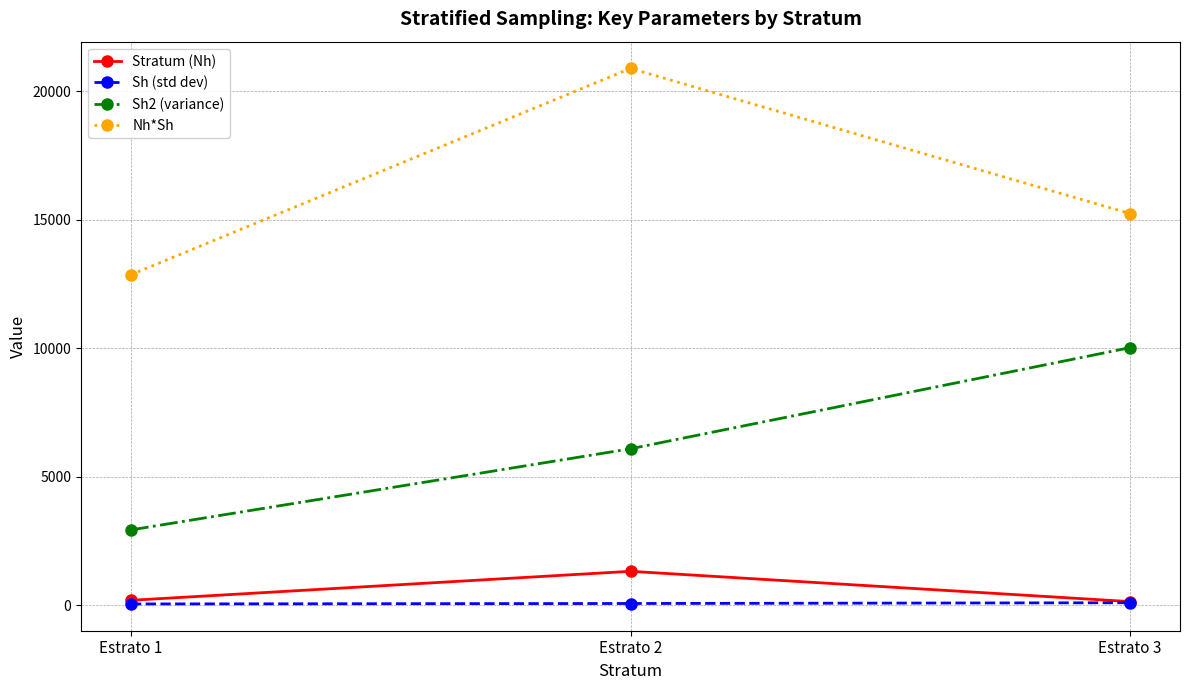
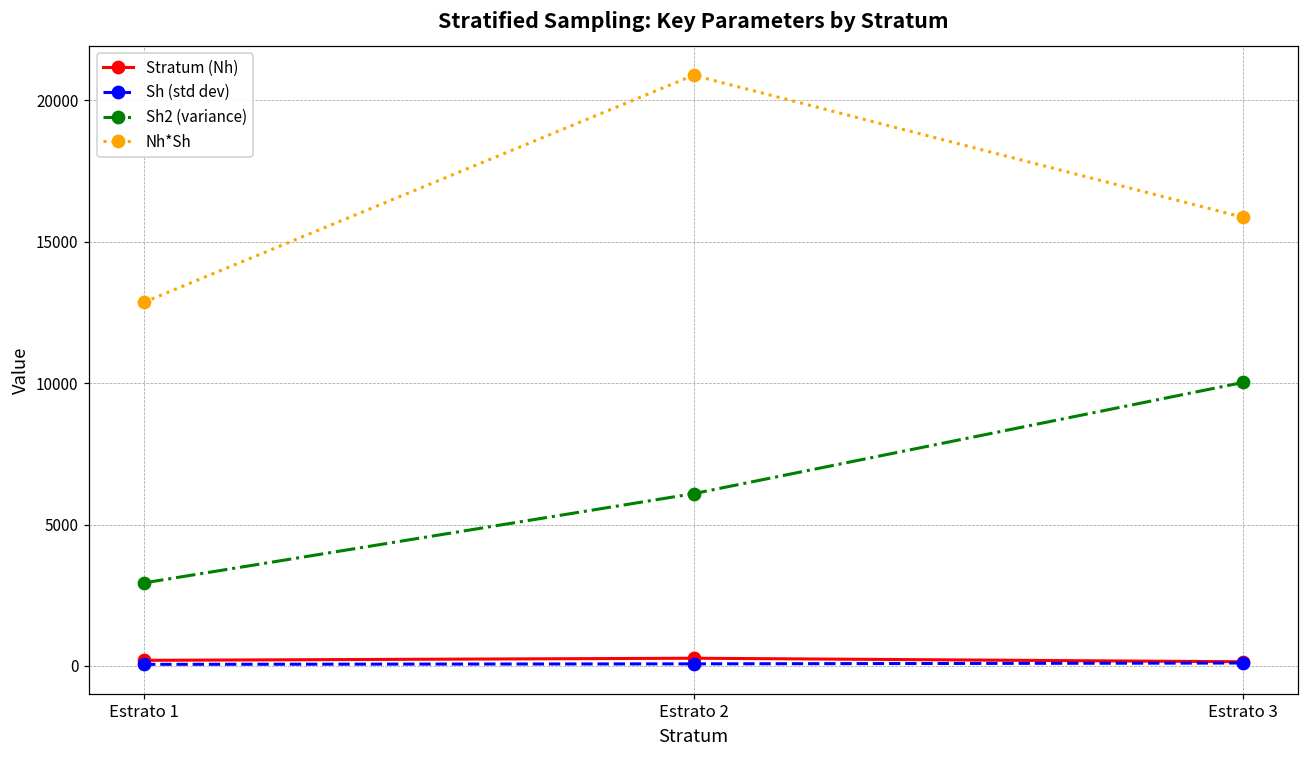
  {
    "Stratum (Nh)": {
      "Estrato 1": 200,
-     "Estrato 2": 1300
+     "Estrato 2": 300
    },
    "Sh (std dev)": {
      "Estrato 1": 100,
      "Estrato 2": 100
    },
    "Sh2 (variance)": {
      "Estrato 1": 2900,
      "Estrato 2": 6100,
      "Estrato 3": 10000
    },
    "Nh*Sh": {
      "Estrato 1": 12900,
      "Estrato 2": 20900,
-     "Estrato 3": 15200
+     "Estrato 3": 15900
    }
  }
